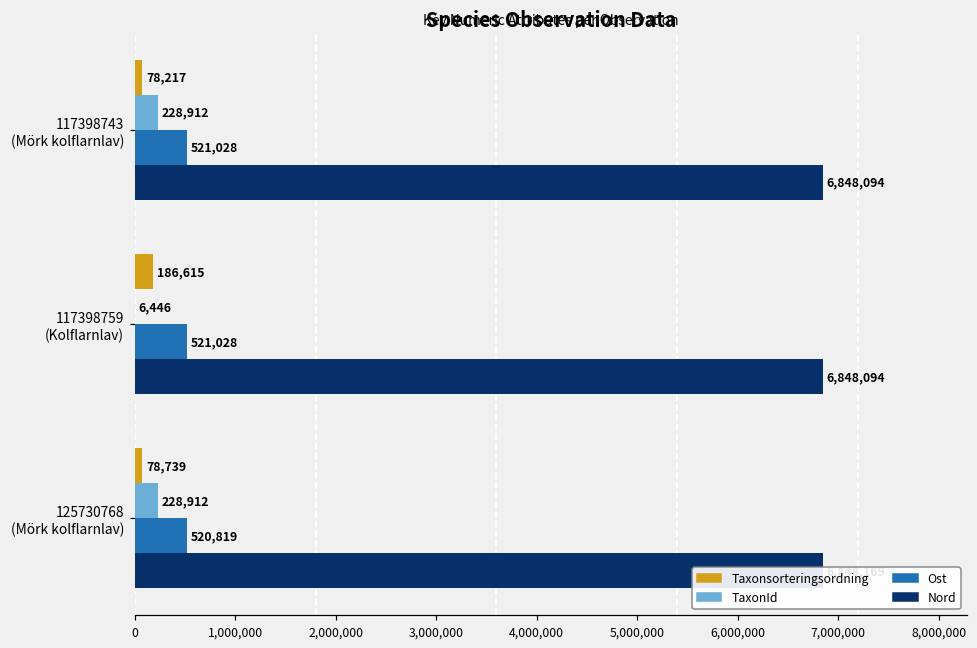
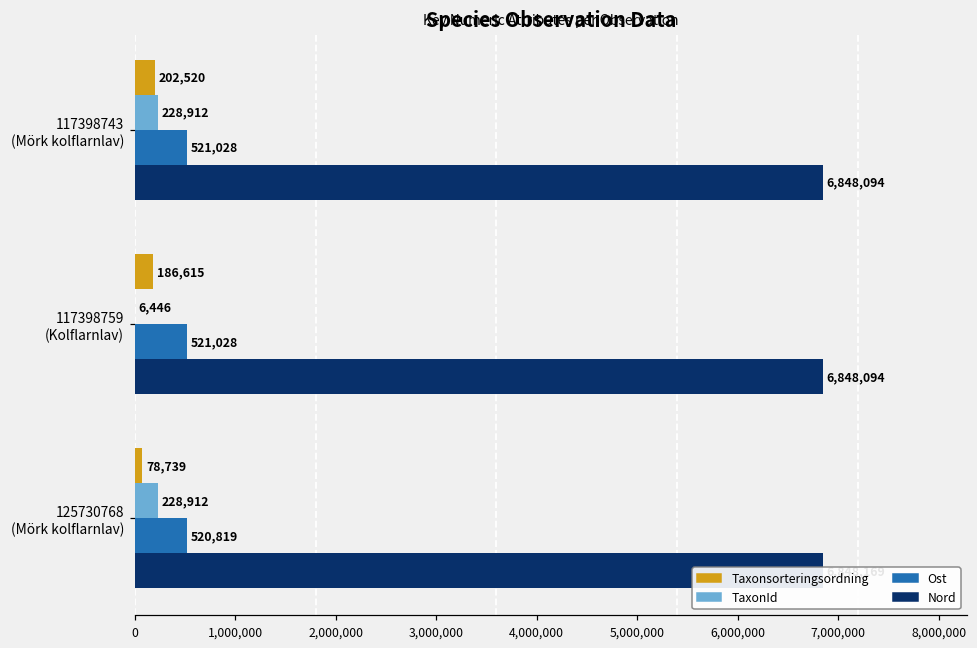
  {
    "Taxonsorteringsordning": {
-     "117398743 (Mörk kolflarnlav)": "78,217",
+     "117398743 (Mörk kolflarnlav)": "202,520",
      "117398759 (Kolflarnlav)": "186,615",
      "125730768 (Mörk kolflarnlav)": "78,739"
    },
    "TaxonId": {
      "117398743 (Mörk kolflarnlav)": "228,912",
      "117398759 (Kolflarnlav)": "6,446",
      "125730768 (Mörk kolflarnlav)": "228,912"
    },
    "Ost": {
      "117398743 (Mörk kolflarnlav)": "521,028",
      "117398759 (Kolflarnlav)": "521,028",
      "125730768 (Mörk kolflarnlav)": "520,819"
    },
    "Nord": {
      "117398743 (Mörk kolflarnlav)": "6,848,094",
      "117398759 (Kolflarnlav)": "6,848,094"
    }
  }
